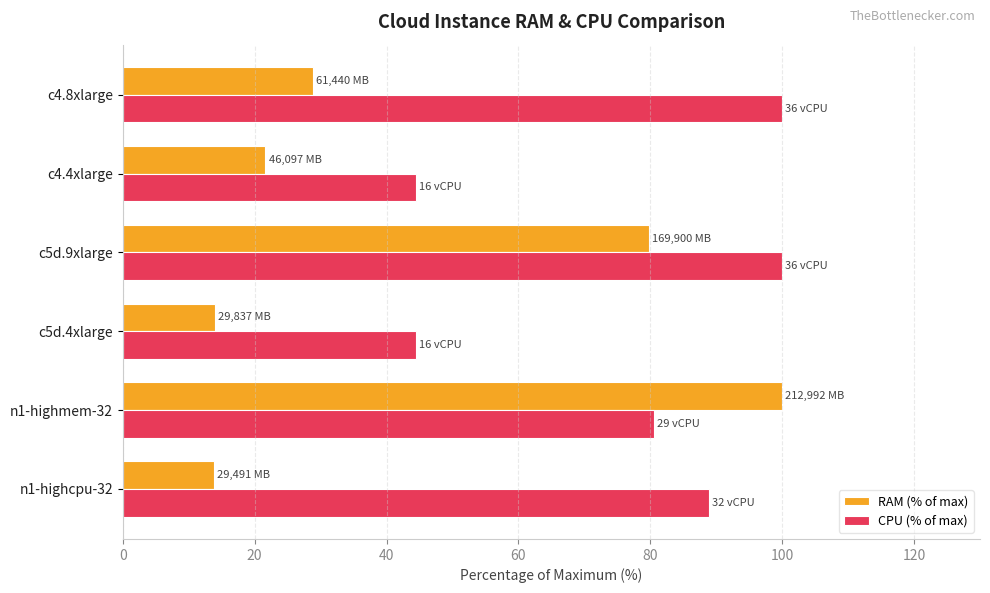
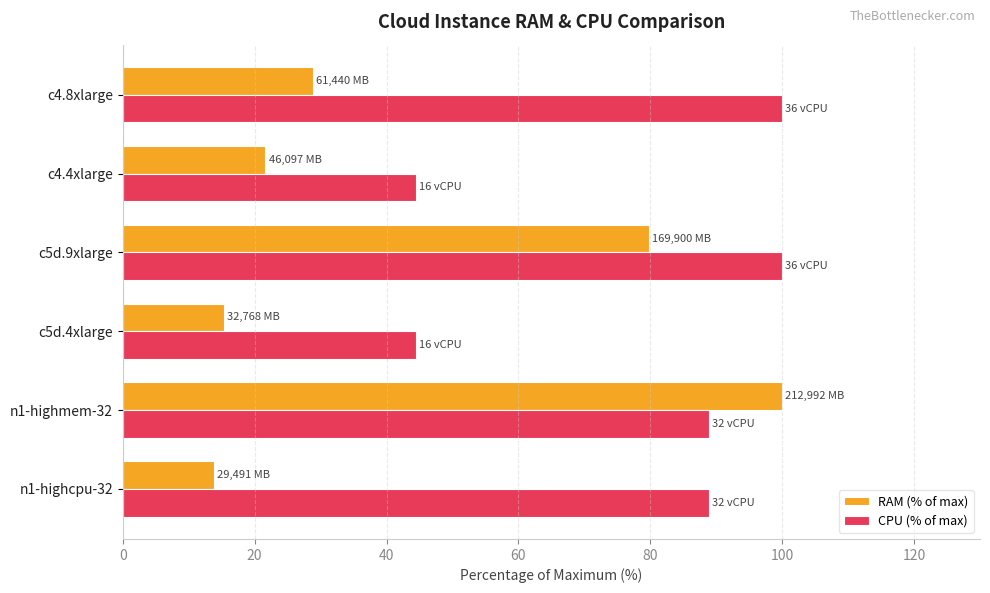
  {
    "RAM (% of max)": {
-     "c5d.4xlarge": "29,837"
+     "c5d.4xlarge": "32,768"
    },
    "CPU (% of max)": {
-     "n1-highmem-32": "29"
+     "n1-highmem-32": "32"
    }
  }
